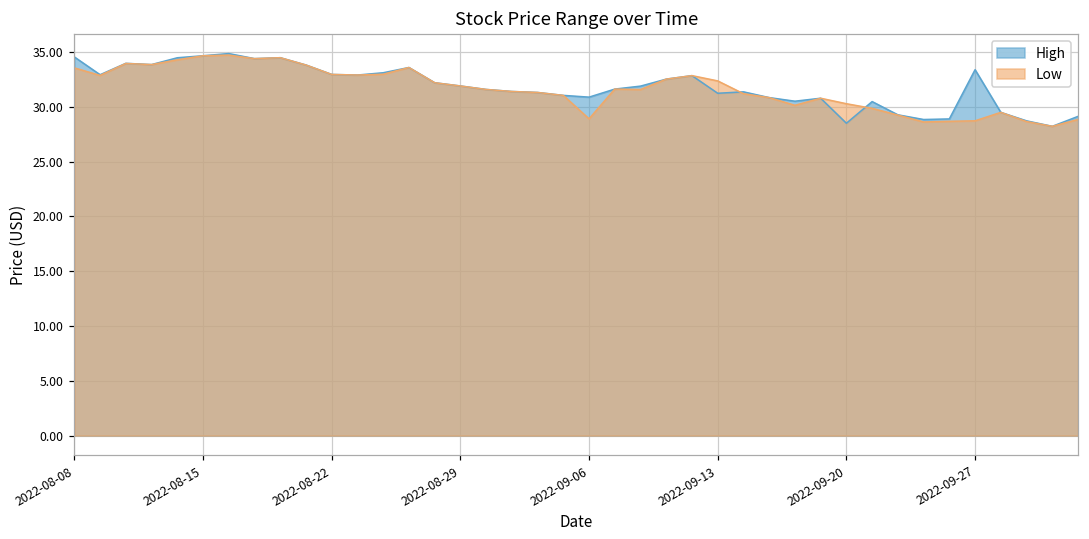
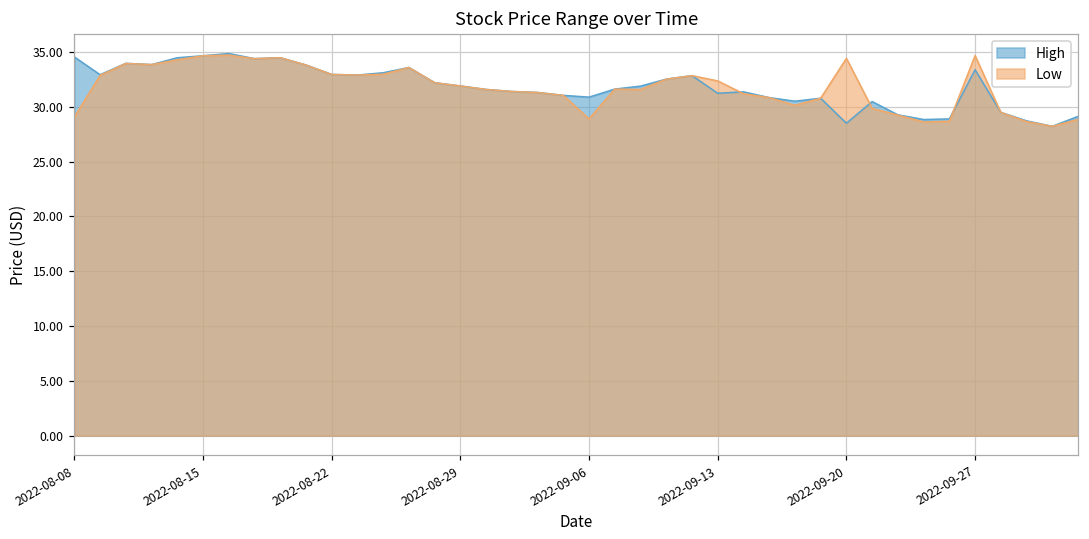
  {
    "High": {
      "2022-08-08": 35,
      "2022-09-06": 31,
      "2022-09-13": 31,
      "2022-09-20": 28,
      "2022-09-27": 33
    },
    "Low": {
-     "2022-08-08": 34,
+     "2022-08-08": 29,
      "2022-09-06": 29,
      "2022-09-13": 32,
-     "2022-09-20": 30,
-     "2022-09-27": 29
+     "2022-09-20": 34,
+     "2022-09-27": 35
    }
  }
